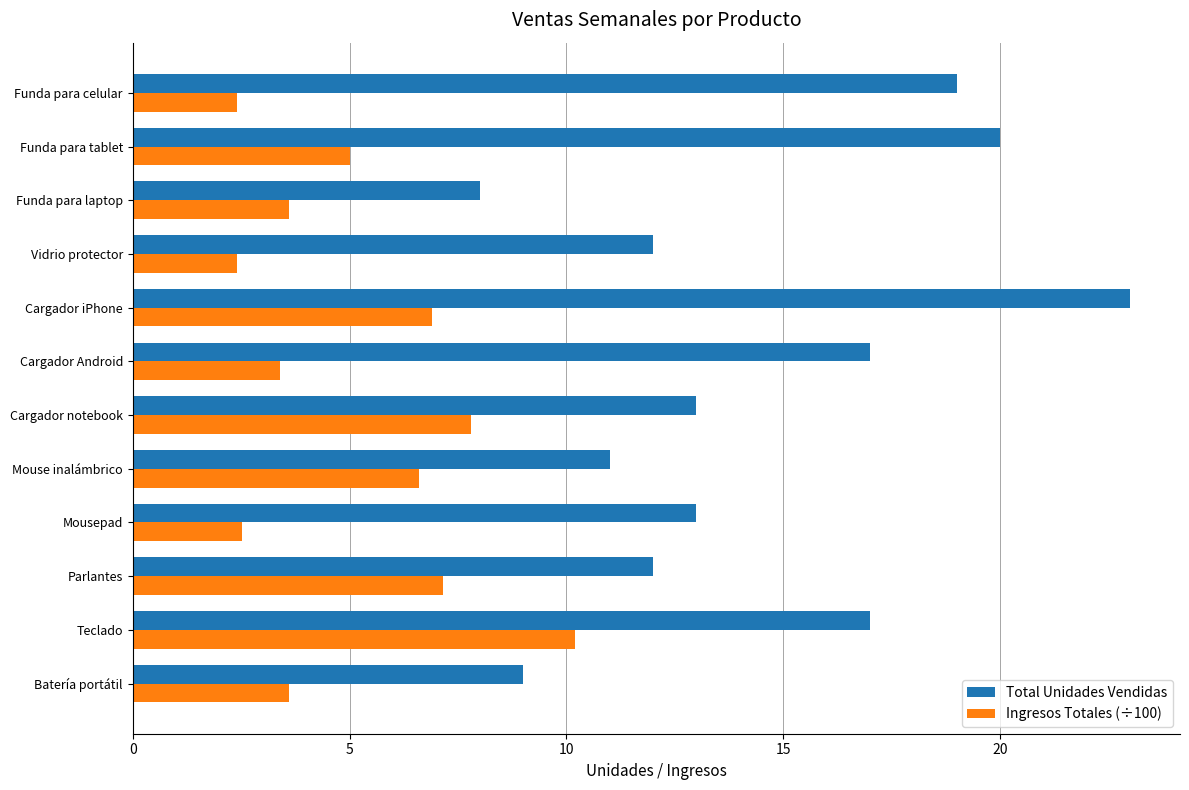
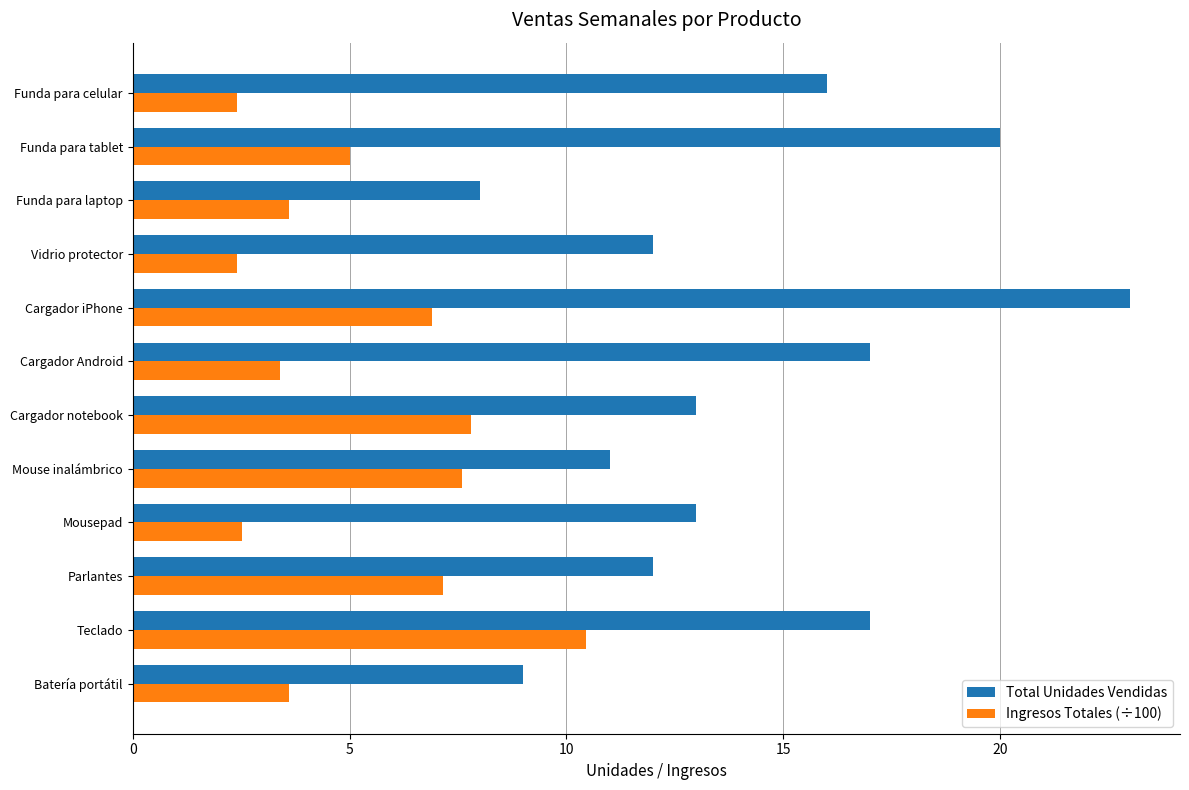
  {
    "Total Unidades Vendidas": {
-     "Funda para celular": 19,
+     "Funda para celular": 16,
      "Funda para tablet": 20,
      "Funda para laptop": 8,
      "Vidrio protector": 12,
      "Cargador iPhone": 23,
      "Cargador Android": 17,
      "Cargador notebook": 13,
      "Mouse inalámbrico": 11,
      "Mousepad": 13,
      "Parlantes": 12,
      "Teclado": 17,
      "Batería portátil": 9
    },
    "Ingresos Totales (÷100)": {
      "Funda para celular": 2.4,
      "Funda para tablet": 5.0,
      "Funda para laptop": 3.6,
      "Vidrio protector": 2.4,
      "Cargador iPhone": 6.9,
      "Cargador Android": 3.4,
      "Cargador notebook": 7.8,
-     "Mouse inalámbrico": 6.6,
+     "Mouse inalámbrico": 7.6,
      "Mousepad": 2.5,
      "Parlantes": 7.2,
-     "Teclado": 10.2,
+     "Teclado": 10.5,
      "Batería portátil": 3.6
    }
  }
